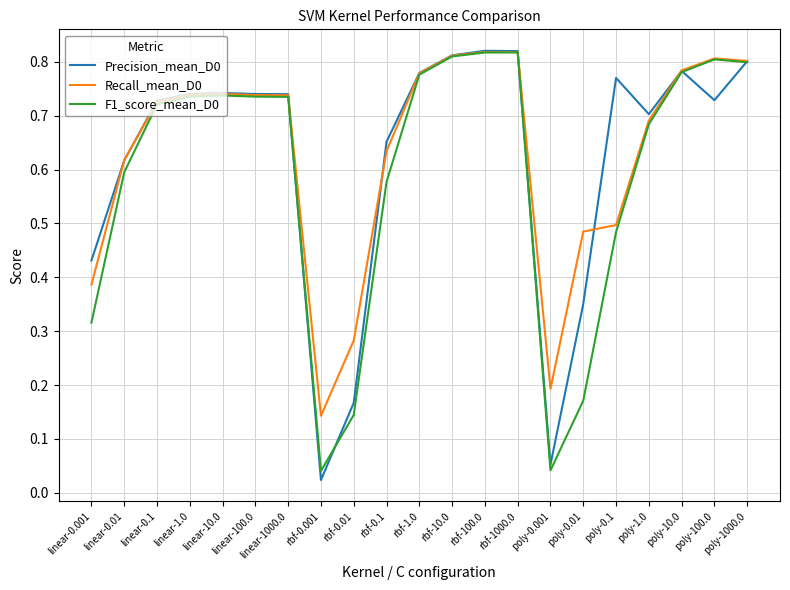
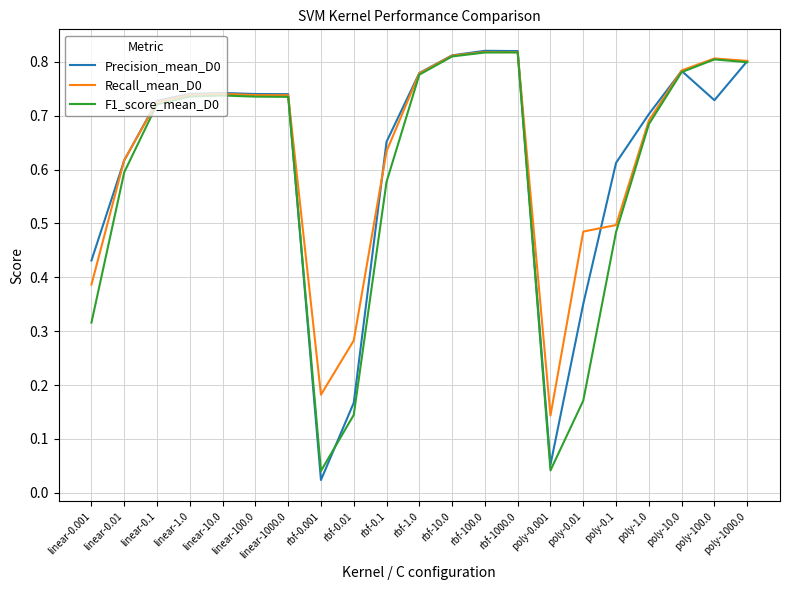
  {
    "Precision_mean_D0": {
      "linear-0.001": 0.43,
      "rbf-0.001": 0.02,
      "rbf-0.01": 0.17,
      "rbf-0.1": 0.65,
      "poly-0.001": 0.05,
      "poly-0.01": 0.35,
-     "poly-0.1": 0.77,
+     "poly-0.1": 0.61,
      "poly-1.0": 0.70,
      "poly-100.0": 0.73
    },
    "Recall_mean_D0": {
      "linear-0.001": 0.39,
-     "rbf-0.001": 0.14,
+     "rbf-0.001": 0.18,
      "rbf-0.01": 0.28,
      "rbf-0.1": 0.63,
-     "poly-0.001": 0.19,
+     "poly-0.001": 0.14,
      "poly-0.01": 0.48,
      "poly-0.1": 0.50,
      "poly-1.0": 0.69
    },
    "F1_score_mean_D0": {
      "linear-0.001": 0.32,
      "linear-0.01": 0.59,
      "rbf-0.001": 0.04,
      "rbf-0.01": 0.14,
      "rbf-0.1": 0.58,
      "poly-0.001": 0.04,
      "poly-0.01": 0.17,
      "poly-0.1": 0.48,
      "poly-1.0": 0.68
    }
  }
